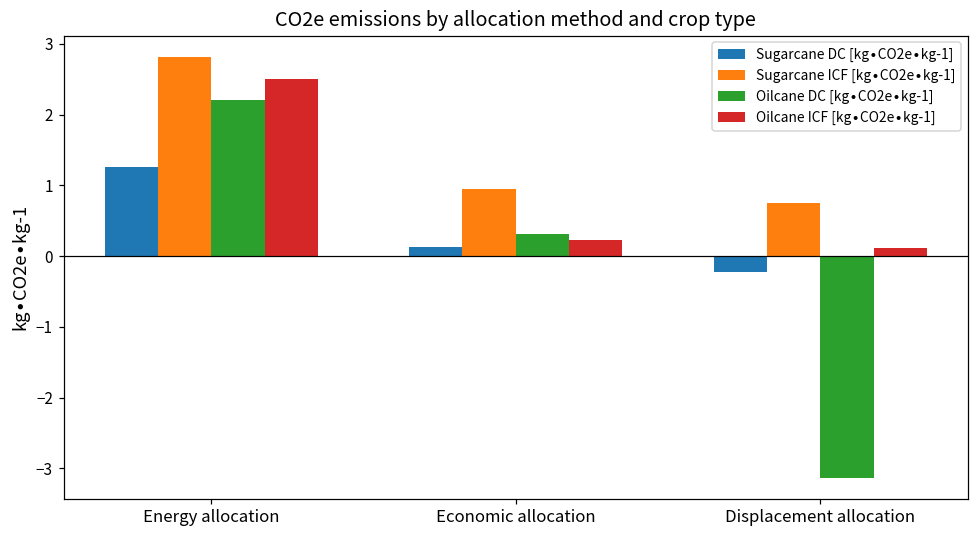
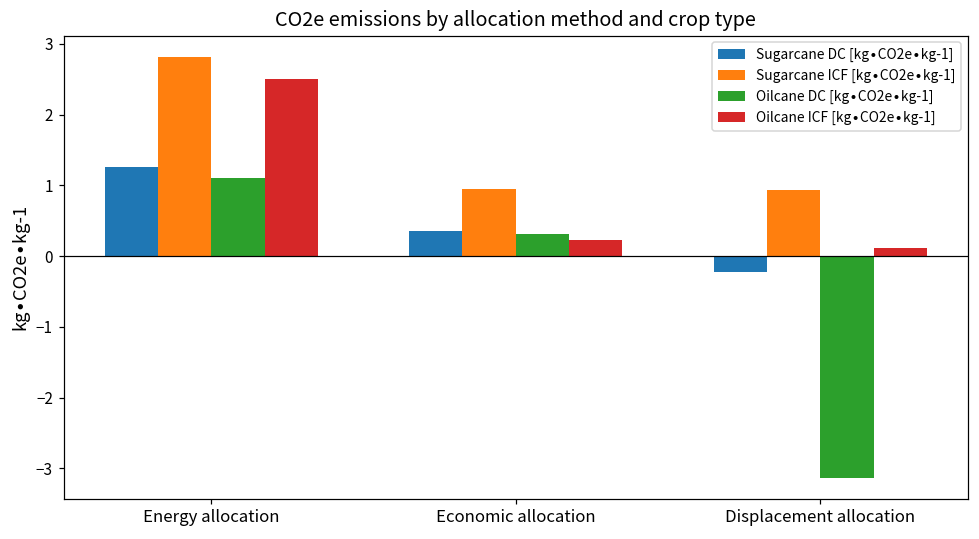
  {
    "Sugarcane DC [kg∙CO2e∙kg-1]": {
      "Energy allocation": 1.3,
-     "Economic allocation": 0.1,
+     "Economic allocation": 0.4,
      "Displacement allocation": -0.2
    },
    "Sugarcane ICF [kg∙CO2e∙kg-1]": {
      "Energy allocation": 2.8,
      "Economic allocation": 0.9,
-     "Displacement allocation": 0.7
+     "Displacement allocation": 0.9
    },
    "Oilcane DC [kg∙CO2e∙kg-1]": {
-     "Energy allocation": 2.2,
+     "Energy allocation": 1.1,
      "Economic allocation": 0.3,
      "Displacement allocation": -3.1
    },
    "Oilcane ICF [kg∙CO2e∙kg-1]": {
      "Energy allocation": 2.5,
      "Economic allocation": 0.2,
      "Displacement allocation": 0.1
    }
  }
